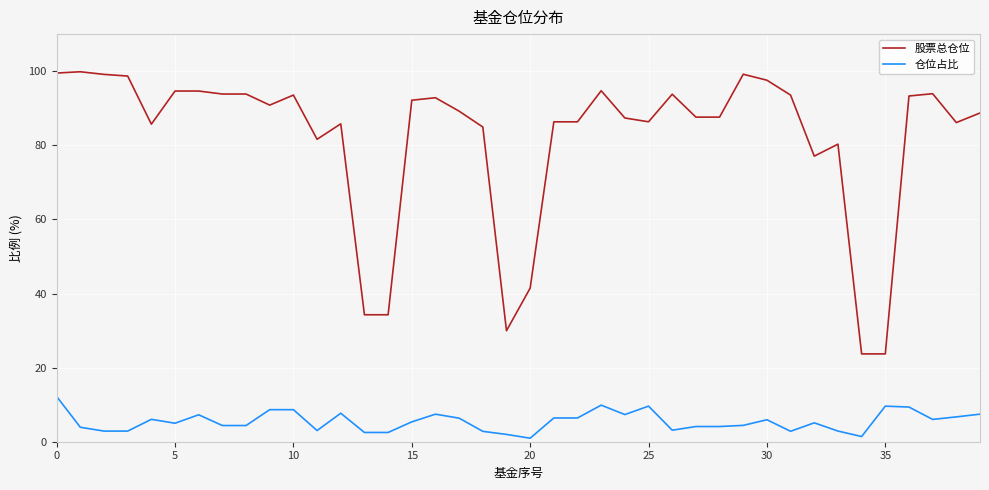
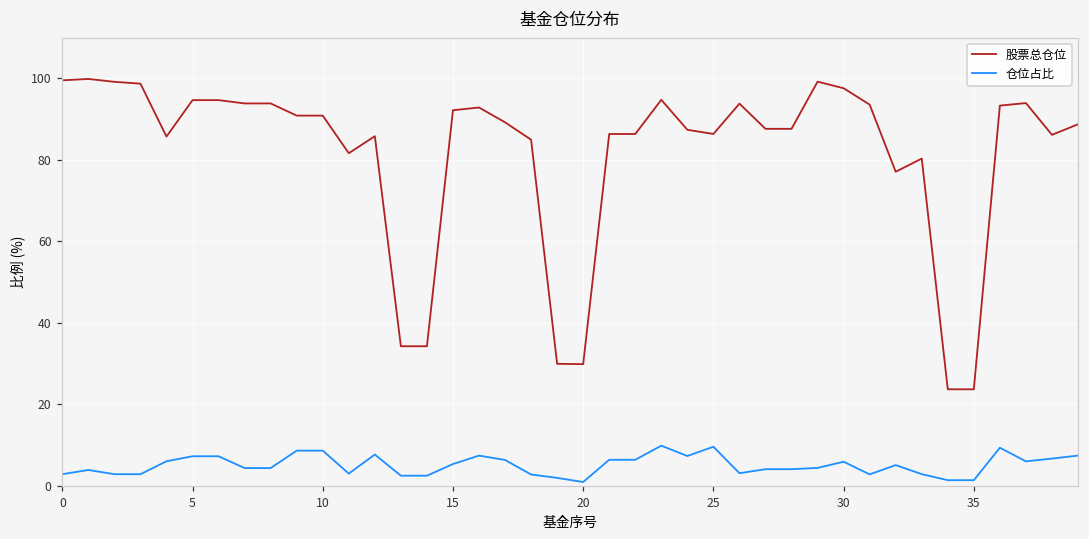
  {
    "股票总仓位": {
      "0": 100,
      "5": 95,
-     "10": 94,
+     "10": 91,
      "15": 92,
-     "20": 41,
+     "20": 30,
      "25": 86,
      "30": 98,
      "35": 24
    },
    "仓位占比": {
-     "0": 12,
-     "5": 5,
+     "0": 3,
+     "5": 7,
      "10": 9,
      "15": 5,
      "20": 1,
      "25": 10,
      "30": 6,
-     "35": 10
+     "35": 1
    }
  }
